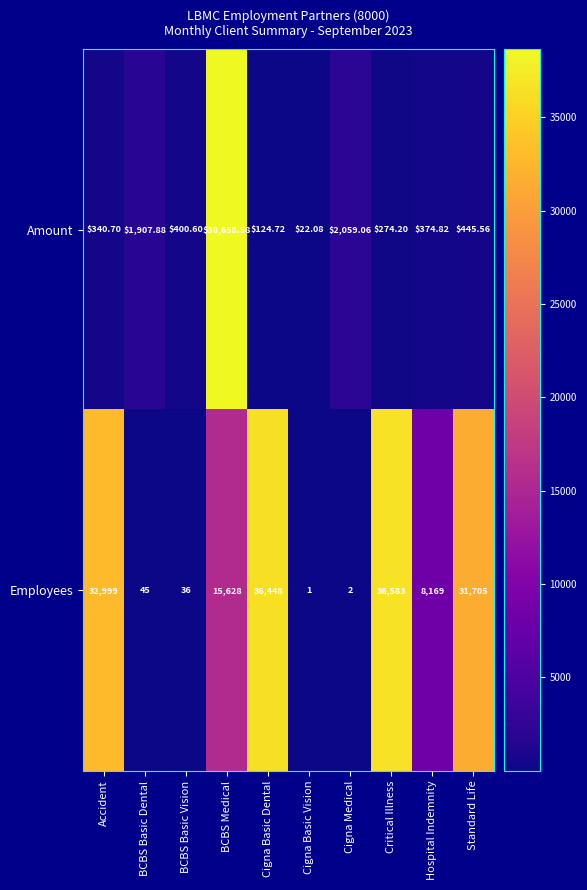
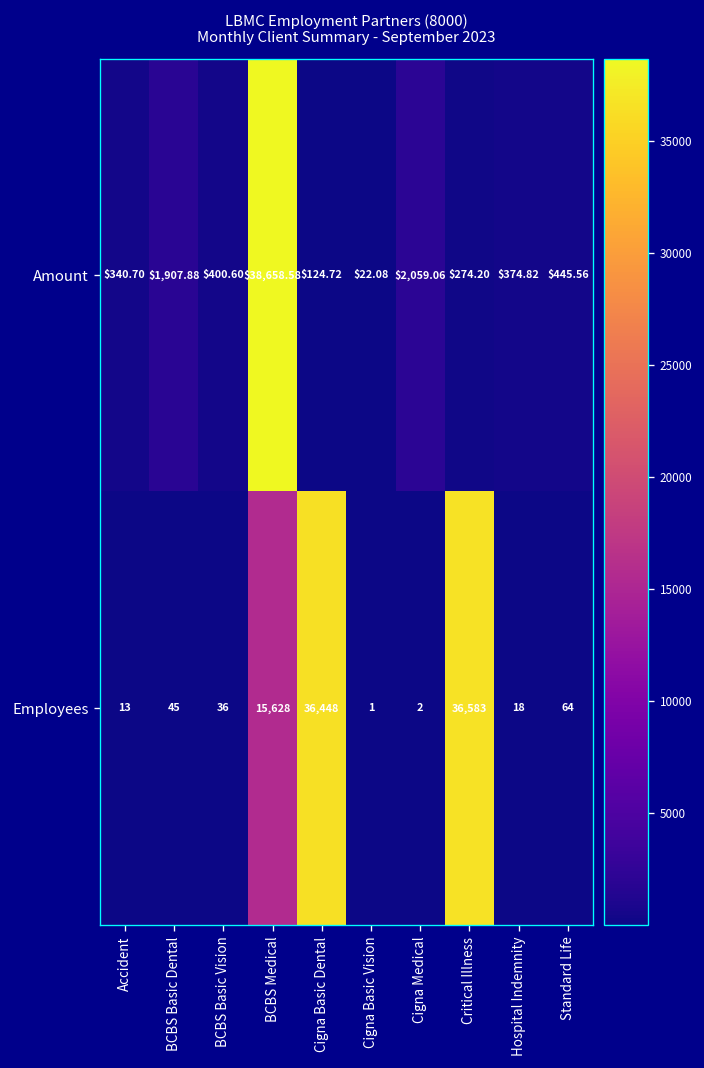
  {
    "Amount": {
      "Accident": "$340.70",
      "BCBS Basic Dental": "$1,907.88",
      "BCBS Basic Vision": "$400.60",
      "BCBS Medical": "$38,658.58",
      "Cigna Basic Dental": "$124.72",
      "Cigna Basic Vision": "$22.08",
      "Cigna Medical": "$2,059.06",
      "Critical Illness": "$274.20",
      "Hospital Indemnity": "$374.82",
      "Standard Life": "$445.56"
    },
    "Employees": {
-     "Accident": "32,999",
+     "Accident": "13",
      "BCBS Basic Dental": "45",
      "BCBS Basic Vision": "36",
      "BCBS Medical": "15,628",
      "Cigna Basic Dental": "36,448",
      "Cigna Basic Vision": "1",
      "Cigna Medical": "2",
      "Critical Illness": "36,583",
-     "Hospital Indemnity": "8,169",
-     "Standard Life": "31,705"
+     "Hospital Indemnity": "18",
+     "Standard Life": "64"
    }
  }
